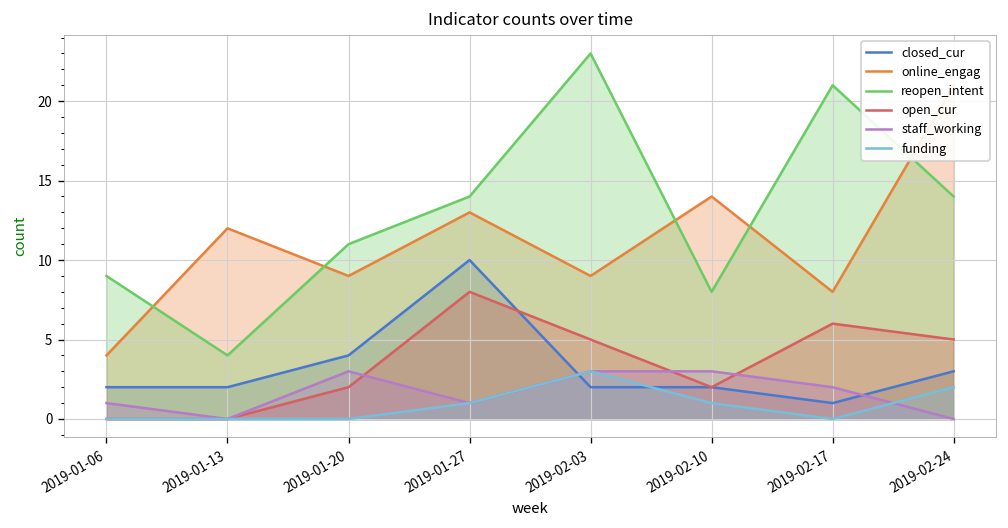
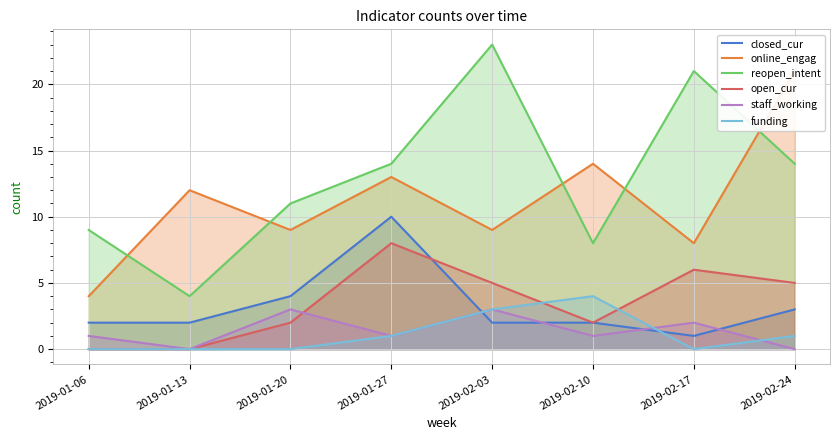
  {
    "closed_cur": {
      "2019-01-06": 2,
      "2019-01-13": 2,
      "2019-01-20": 4,
      "2019-01-27": 10,
      "2019-02-03": 2,
      "2019-02-17": 1,
      "2019-02-24": 3
    },
    "reopen_intent": {
      "2019-01-06": 9,
      "2019-01-13": 4,
      "2019-01-20": 11,
      "2019-01-27": 14,
      "2019-02-03": 23,
      "2019-02-10": 8,
      "2019-02-17": 21,
      "2019-02-24": 14
    },
    "staff_working": {
      "2019-01-06": 1,
      "2019-01-20": 3,
-     "2019-02-10": 3,
+     "2019-02-10": 1,
      "2019-02-17": 2,
      "2019-02-24": 0
    },
    "funding": {
      "2019-01-20": 0,
-     "2019-02-10": 1,
+     "2019-02-10": 4,
      "2019-02-17": 0,
-     "2019-02-24": 2
+     "2019-02-24": 1
    }
  }
